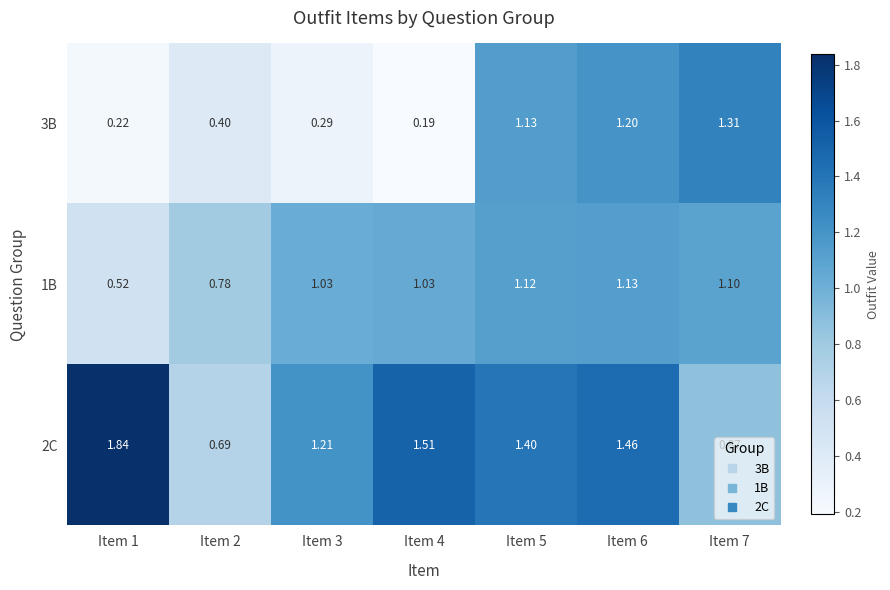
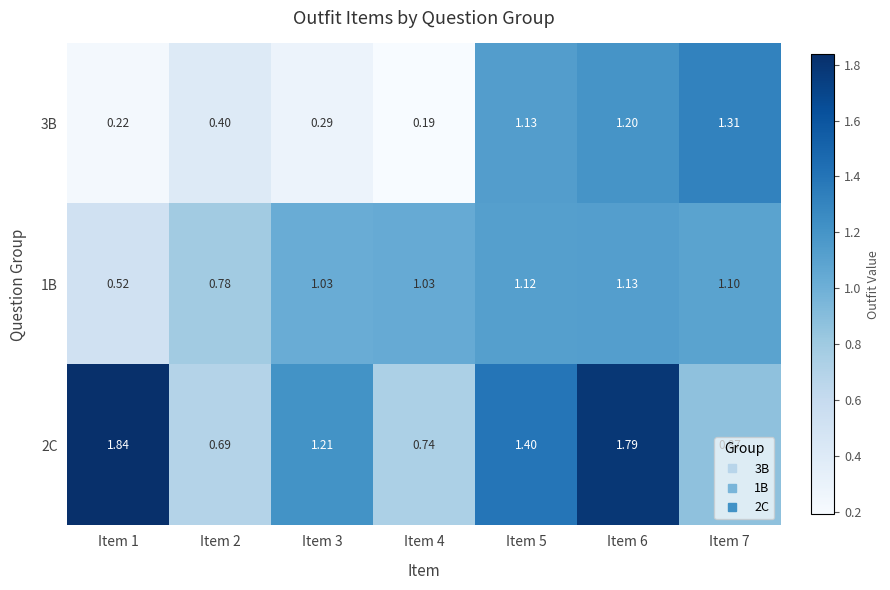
  {
    "3B": {
      "Item 1": 0.22,
      "Item 2": 0.40,
      "Item 3": 0.29,
      "Item 4": 0.19,
      "Item 5": 1.13,
      "Item 6": 1.20,
      "Item 7": 1.31
    },
    "1B": {
      "Item 1": 0.52,
      "Item 2": 0.78,
      "Item 3": 1.03,
      "Item 4": 1.03,
      "Item 5": 1.12,
      "Item 6": 1.13,
      "Item 7": 1.10
    },
    "2C": {
      "Item 1": 1.84,
      "Item 2": 0.69,
      "Item 3": 1.21,
-     "Item 4": 1.51,
+     "Item 4": 0.74,
      "Item 5": 1.40,
-     "Item 6": 1.46
+     "Item 6": 1.79
    }
  }
